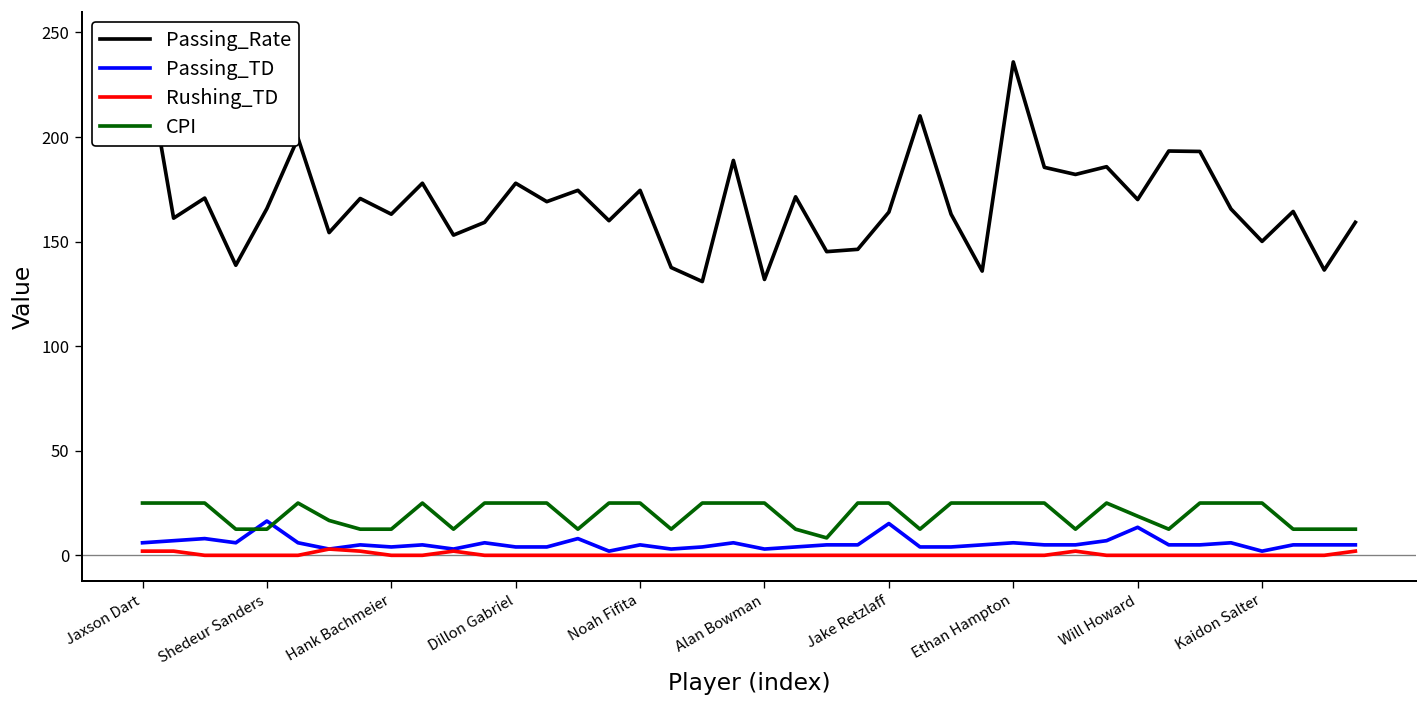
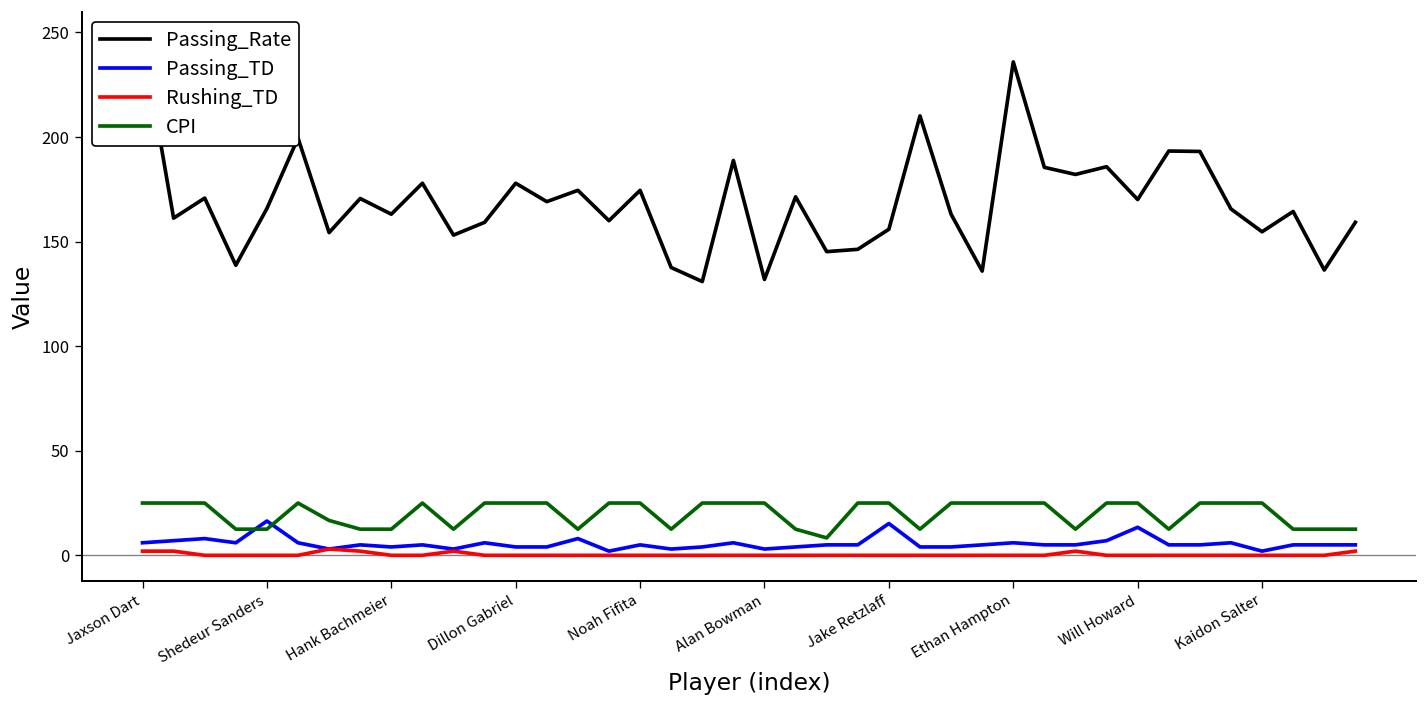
  {
    "Passing_Rate": {
      "Shedeur Sanders": 166,
      "Hank Bachmeier": 163,
      "Dillon Gabriel": 178,
      "Noah Fifita": 175,
      "Alan Bowman": 132,
-     "Jake Retzlaff": 164,
+     "Jake Retzlaff": 156,
      "Ethan Hampton": 236,
      "Will Howard": 170,
-     "Kaidon Salter": 150
+     "Kaidon Salter": 155
    },
    "Passing_TD": {
      "Jaxson Dart": 6,
      "Shedeur Sanders": 16,
      "Hank Bachmeier": 4,
      "Dillon Gabriel": 4,
      "Noah Fifita": 5,
      "Alan Bowman": 3,
      "Jake Retzlaff": 15,
      "Ethan Hampton": 6,
      "Will Howard": 13,
      "Kaidon Salter": 2
    },
    "Rushing_TD": {
      "Jaxson Dart": 2,
      "Shedeur Sanders": 0,
      "Hank Bachmeier": 0,
      "Dillon Gabriel": 0,
      "Noah Fifita": 0,
      "Alan Bowman": 0,
      "Jake Retzlaff": 0,
      "Ethan Hampton": 0,
      "Will Howard": 0,
      "Kaidon Salter": 0
    },
    "CPI": {
      "Jaxson Dart": 25,
      "Shedeur Sanders": 13,
      "Hank Bachmeier": 13,
      "Dillon Gabriel": 25,
      "Noah Fifita": 25,
      "Alan Bowman": 25,
      "Jake Retzlaff": 25,
      "Ethan Hampton": 25,
-     "Will Howard": 19,
+     "Will Howard": 25,
      "Kaidon Salter": 25
    }
  }
